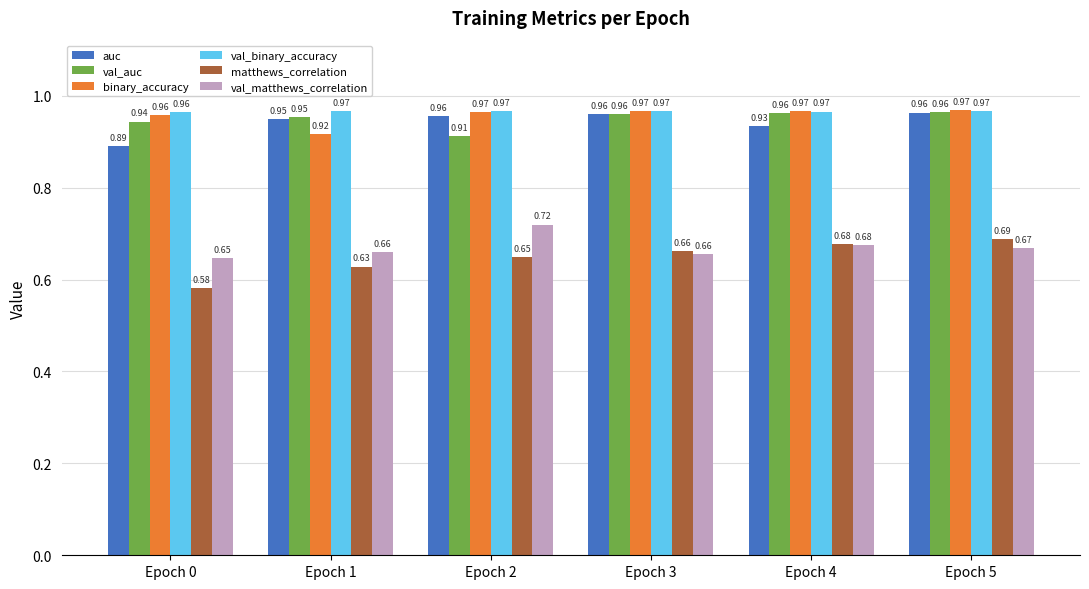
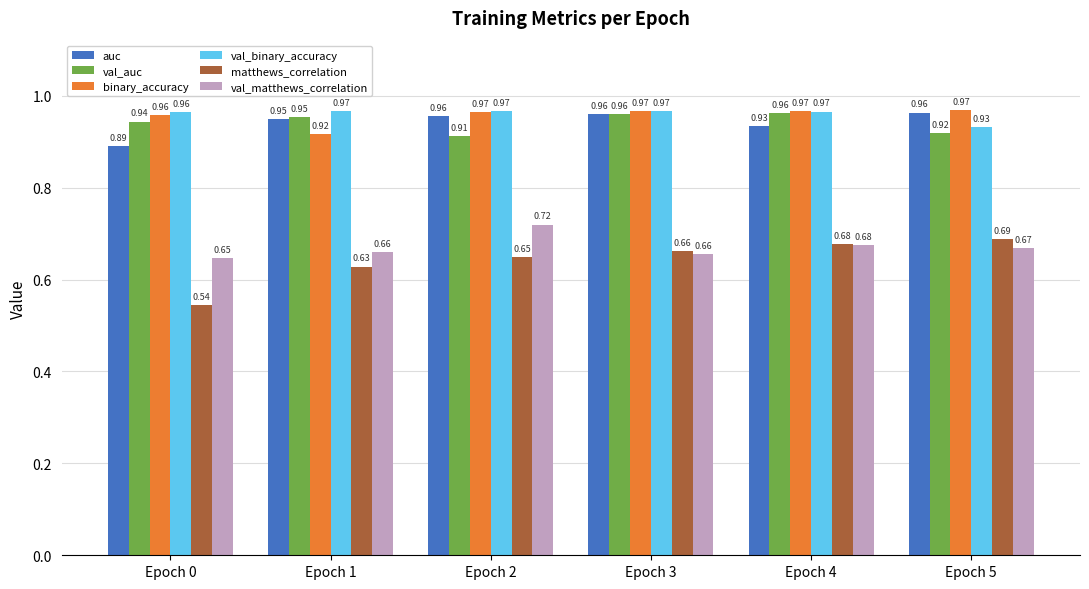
  {
    "auc": {
      "Epoch 0": 0.89,
      "Epoch 1": 0.95,
      "Epoch 2": 0.96,
      "Epoch 3": 0.96,
      "Epoch 4": 0.93,
      "Epoch 5": 0.96
    },
    "val_auc": {
      "Epoch 0": 0.94,
      "Epoch 1": 0.95,
      "Epoch 2": 0.91,
      "Epoch 3": 0.96,
      "Epoch 4": 0.96,
-     "Epoch 5": 0.96
+     "Epoch 5": 0.92
    },
    "binary_accuracy": {
      "Epoch 0": 0.96,
      "Epoch 1": 0.92,
      "Epoch 2": 0.97,
      "Epoch 3": 0.97,
      "Epoch 4": 0.97,
      "Epoch 5": 0.97
    },
    "val_binary_accuracy": {
      "Epoch 0": 0.96,
      "Epoch 1": 0.97,
      "Epoch 2": 0.97,
      "Epoch 3": 0.97,
      "Epoch 4": 0.97,
-     "Epoch 5": 0.97
+     "Epoch 5": 0.93
    },
    "matthews_correlation": {
-     "Epoch 0": 0.58,
+     "Epoch 0": 0.54,
      "Epoch 1": 0.63,
      "Epoch 2": 0.65,
      "Epoch 3": 0.66,
      "Epoch 4": 0.68,
      "Epoch 5": 0.69
    },
    "val_matthews_correlation": {
      "Epoch 0": 0.65,
      "Epoch 1": 0.66,
      "Epoch 2": 0.72,
      "Epoch 3": 0.66,
      "Epoch 4": 0.68,
      "Epoch 5": 0.67
    }
  }
